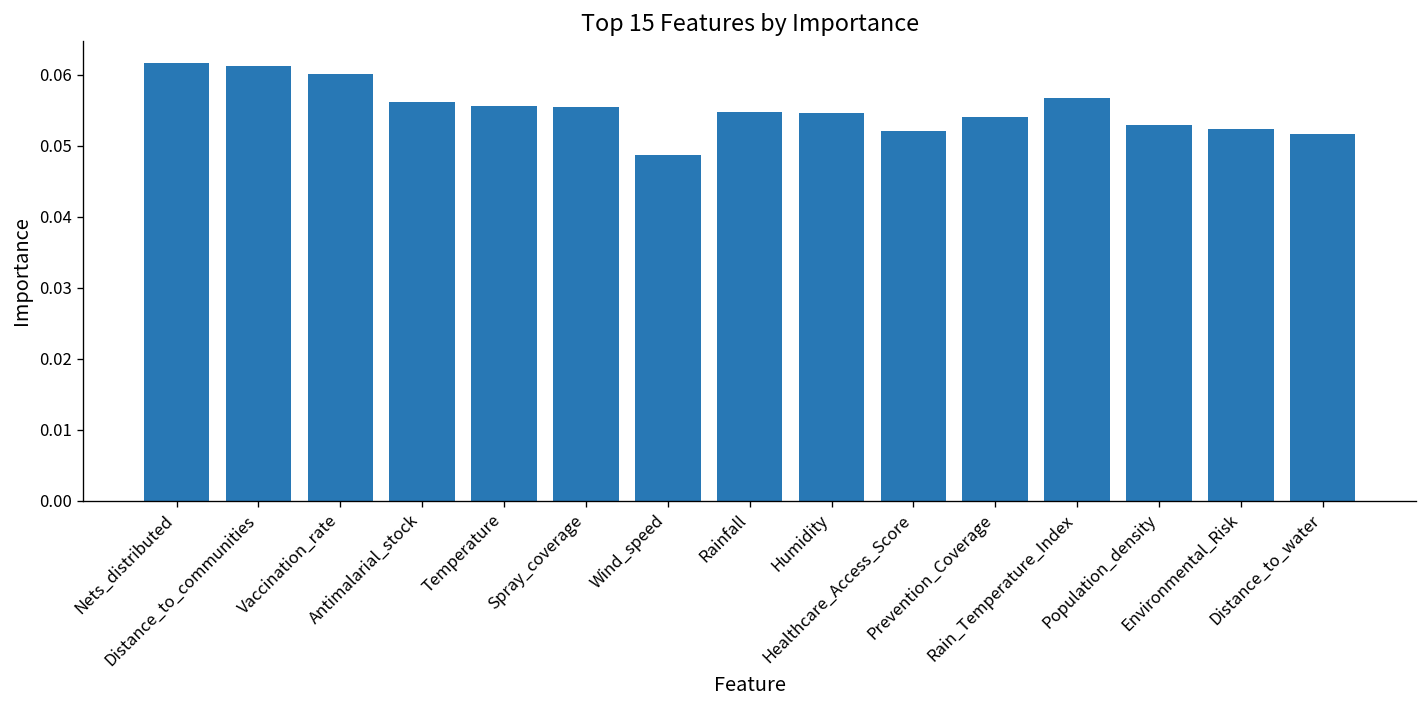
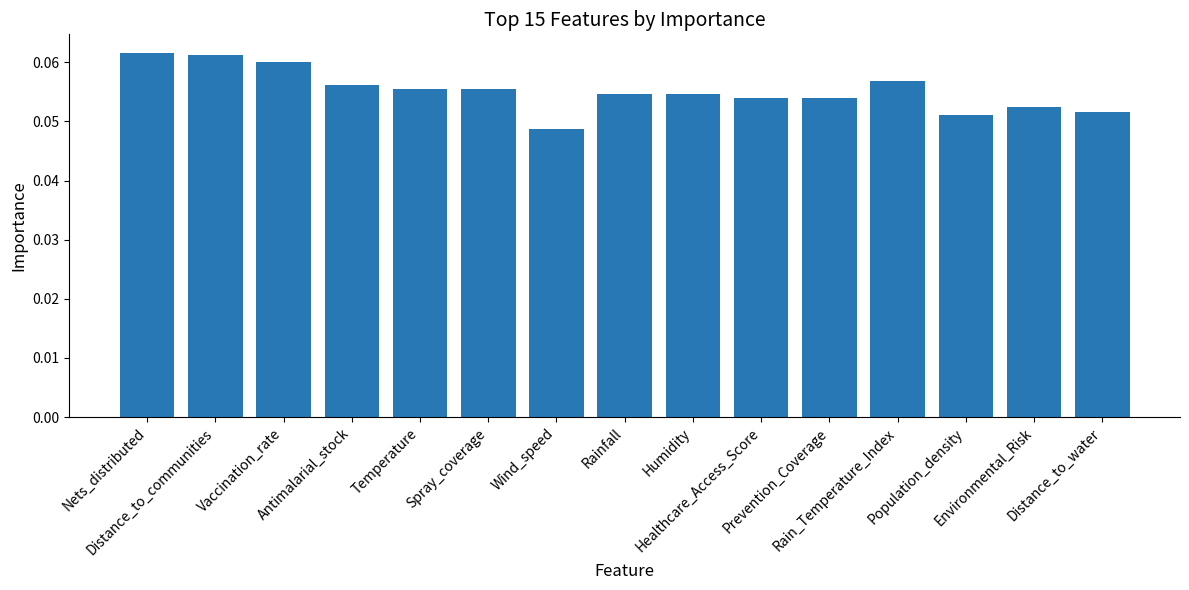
  {
    "Nets_distributed": 0.062,
    "Distance_to_communities": 0.061,
    "Vaccination_rate": 0.060,
    "Antimalarial_stock": 0.056,
    "Temperature": 0.056,
    "Spray_coverage": 0.055,
    "Wind_speed": 0.049,
    "Rainfall": 0.055,
    "Humidity": 0.055,
-   "Healthcare_Access_Score": 0.052,
+   "Healthcare_Access_Score": 0.054,
    "Prevention_Coverage": 0.054,
    "Rain_Temperature_Index": 0.057,
-   "Population_density": 0.053,
+   "Population_density": 0.051,
    "Environmental_Risk": 0.052,
    "Distance_to_water": 0.052
  }
